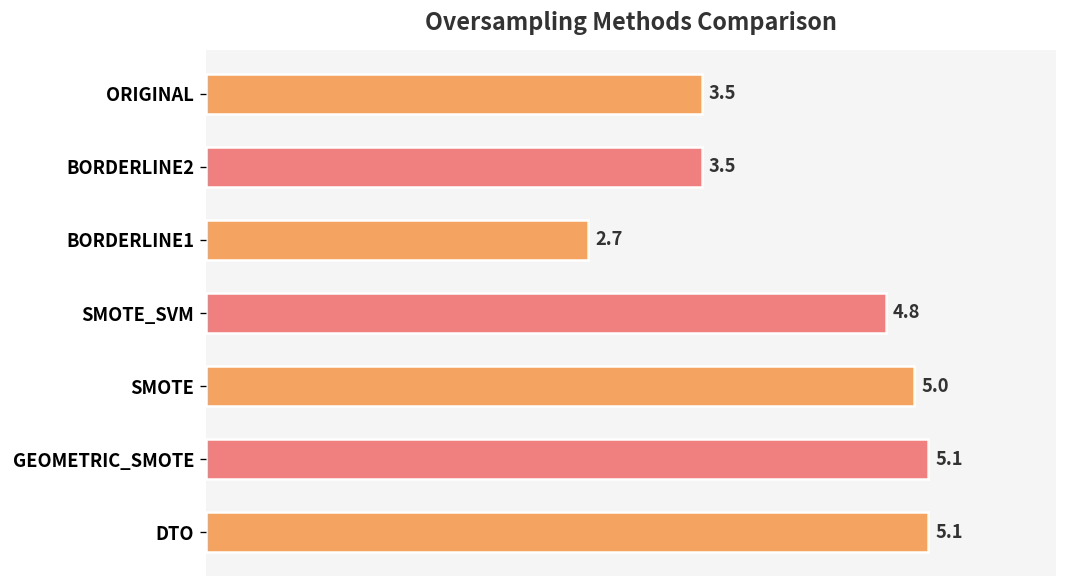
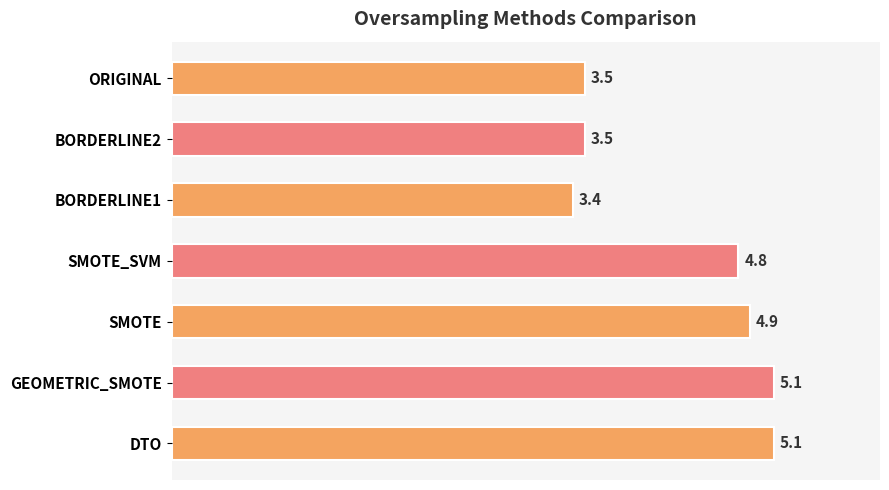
  {
    "ORIGINAL": 3.5,
    "BORDERLINE2": 3.5,
-   "BORDERLINE1": 2.7,
+   "BORDERLINE1": 3.4,
    "SMOTE_SVM": 4.8,
-   "SMOTE": 5.0,
+   "SMOTE": 4.9,
    "GEOMETRIC_SMOTE": 5.1,
    "DTO": 5.1
  }
